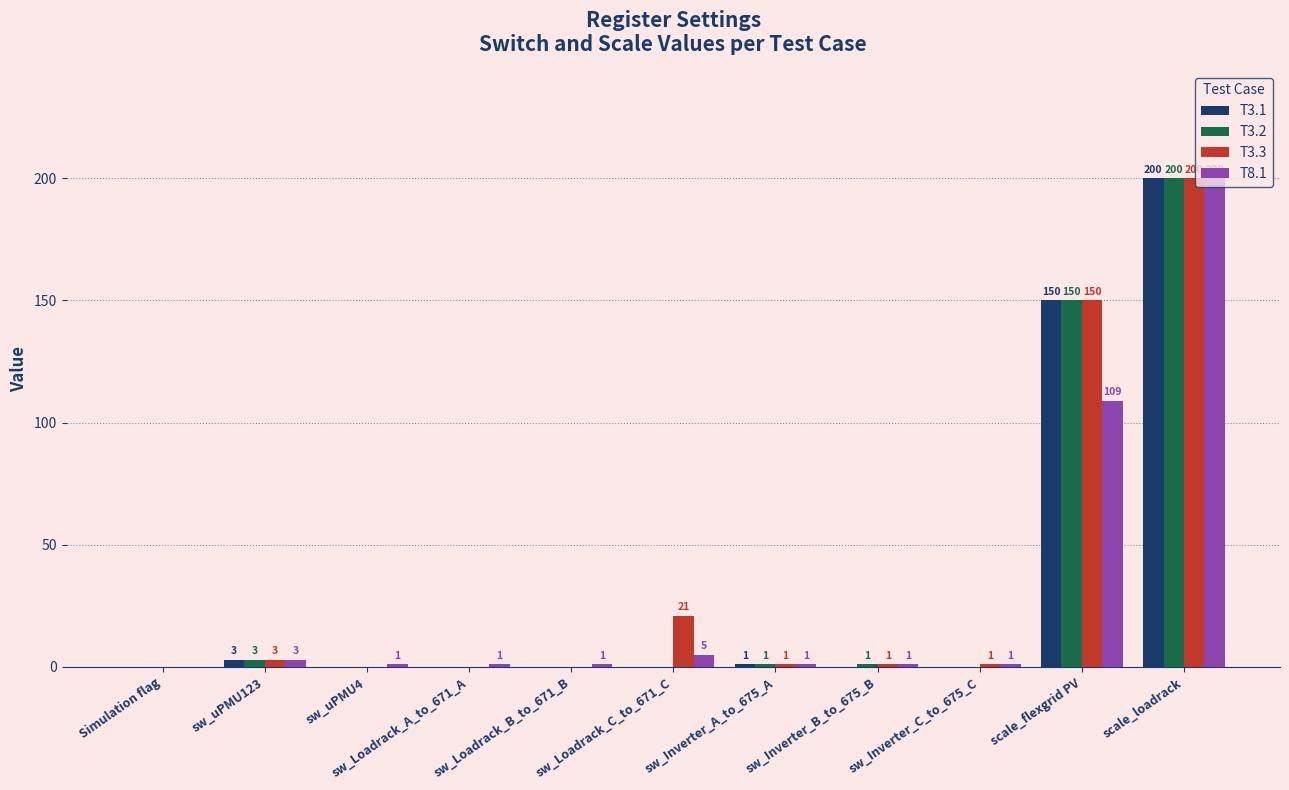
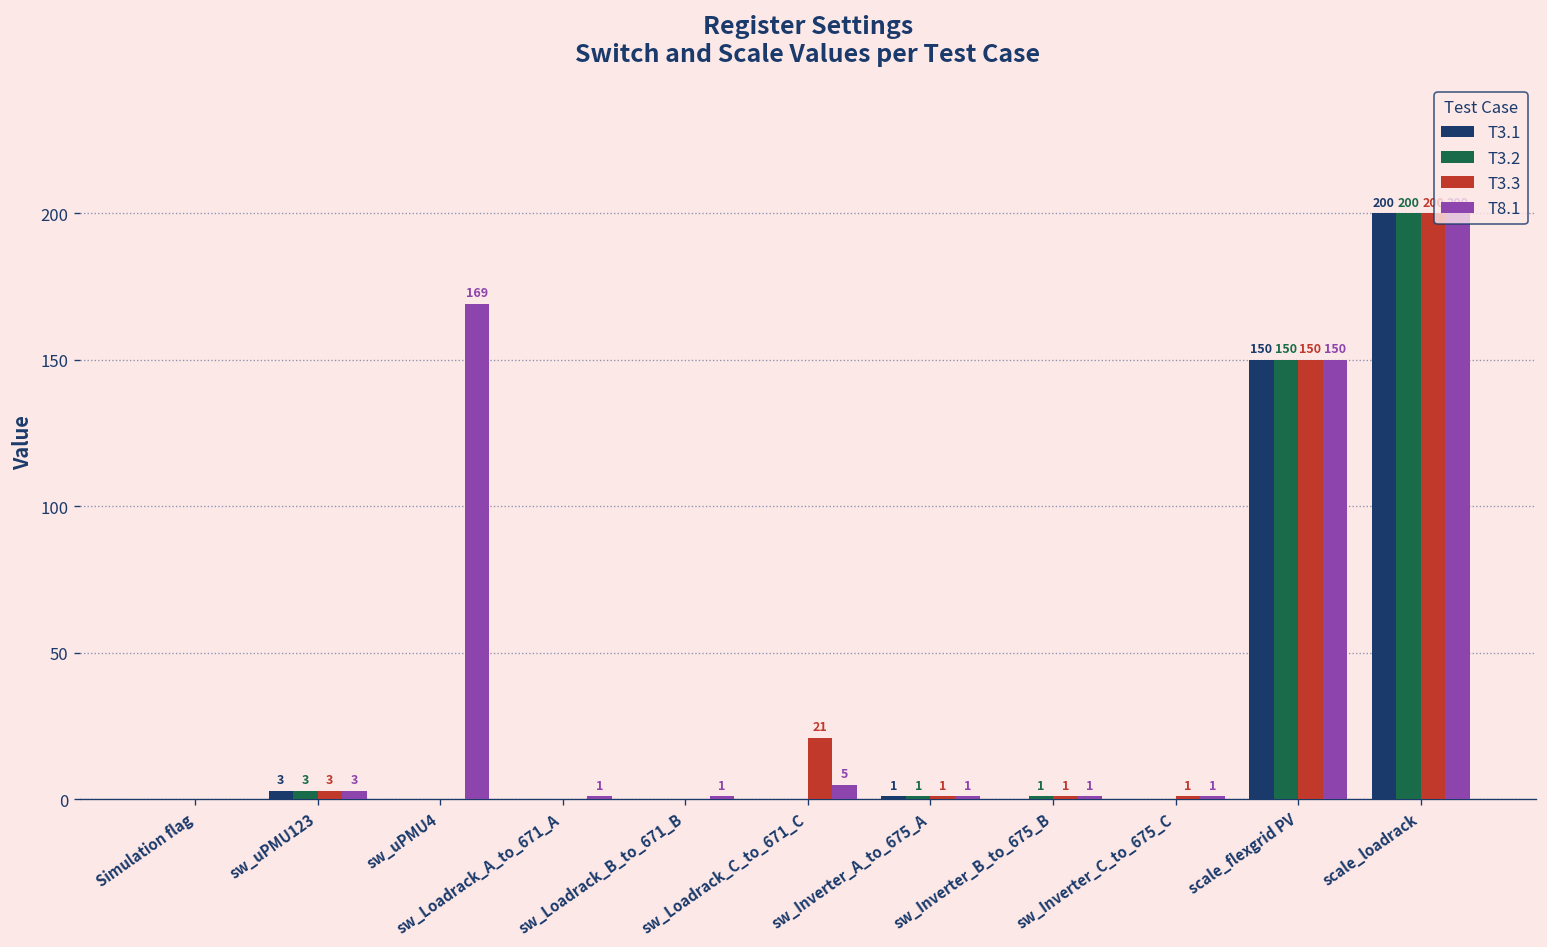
  {
    "T3.3": {
      "sw_uPMU123": 3,
      "sw_Loadrack_C_to_671_C": 21,
      "sw_Inverter_A_to_675_A": 1,
      "sw_Inverter_B_to_675_B": 1,
      "sw_Inverter_C_to_675_C": 1,
      "scale_flexgrid PV": 150
    },
    "T8.1": {
      "sw_uPMU123": 3,
-     "sw_uPMU4": 1,
+     "sw_uPMU4": 169,
      "sw_Loadrack_A_to_671_A": 1,
      "sw_Loadrack_B_to_671_B": 1,
      "sw_Loadrack_C_to_671_C": 5,
      "sw_Inverter_A_to_675_A": 1,
      "sw_Inverter_B_to_675_B": 1,
      "sw_Inverter_C_to_675_C": 1,
-     "scale_flexgrid PV": 109
+     "scale_flexgrid PV": 150
    }
  }
